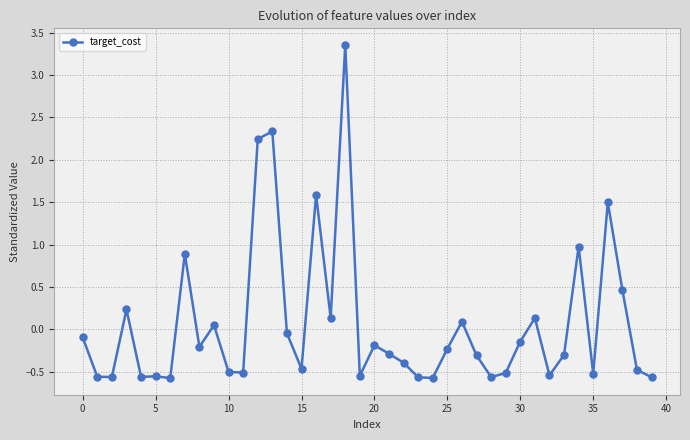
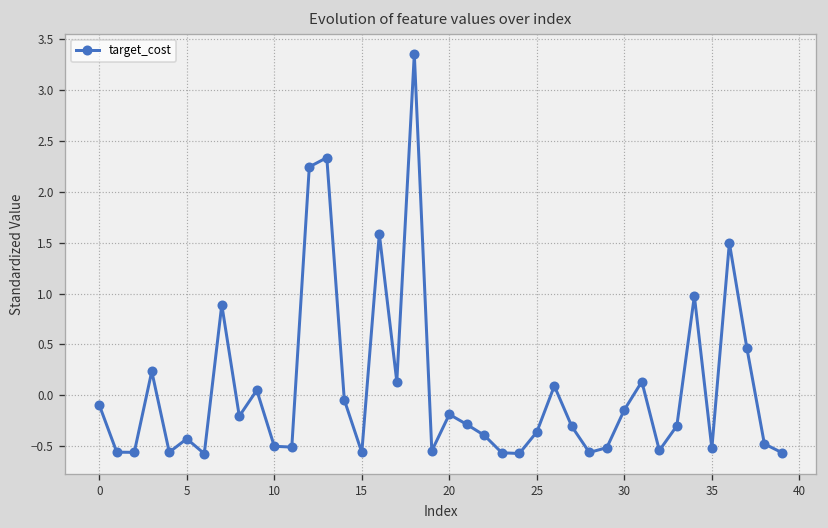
  {
    "0": -0.1,
-   "5": -0.6,
+   "5": -0.4,
    "10": -0.5,
-   "15": -0.5,
+   "15": -0.6,
    "20": -0.2,
-   "25": -0.2,
+   "25": -0.4,
    "30": -0.1,
    "35": -0.5
  }
